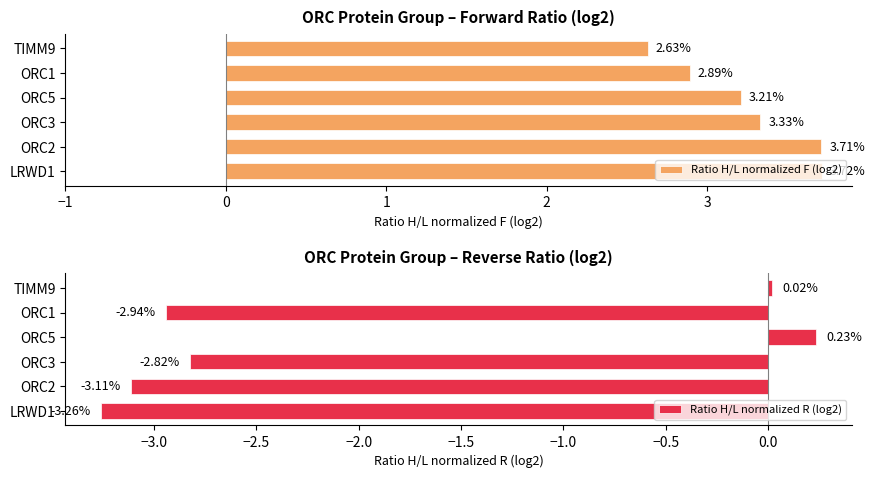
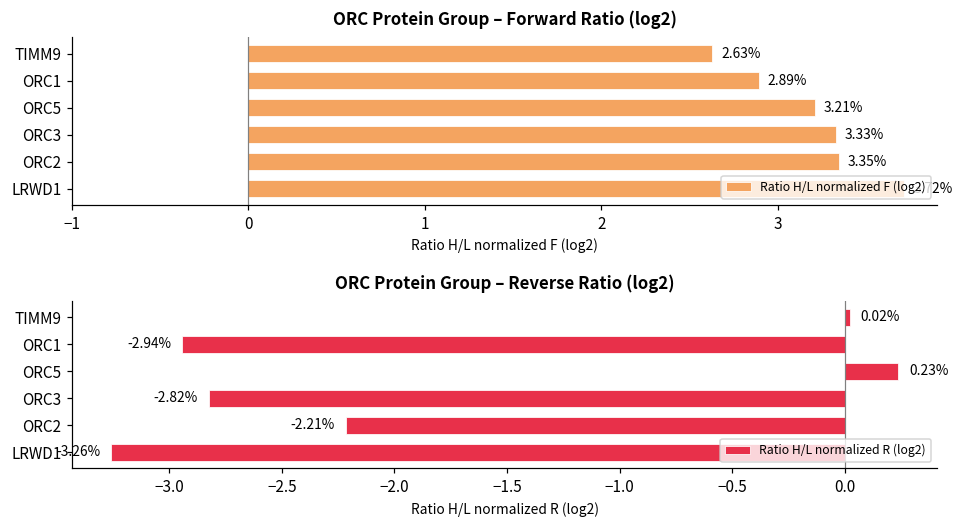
  {
    "ORC Protein Group – Forward Ratio (log2)": {
      "TIMM9": "2.63%",
      "ORC1": "2.89%",
      "ORC5": "3.21%",
      "ORC3": "3.33%",
-     "ORC2": "3.71%"
+     "ORC2": "3.35%"
    },
    "ORC Protein Group – Reverse Ratio (log2)": {
      "TIMM9": "0.02%",
      "ORC1": "-2.94%",
      "ORC5": "0.23%",
      "ORC3": "-2.82%",
-     "ORC2": "-3.11%",
+     "ORC2": "-2.21%",
      "LRWD1": "-3.26%"
    }
  }
